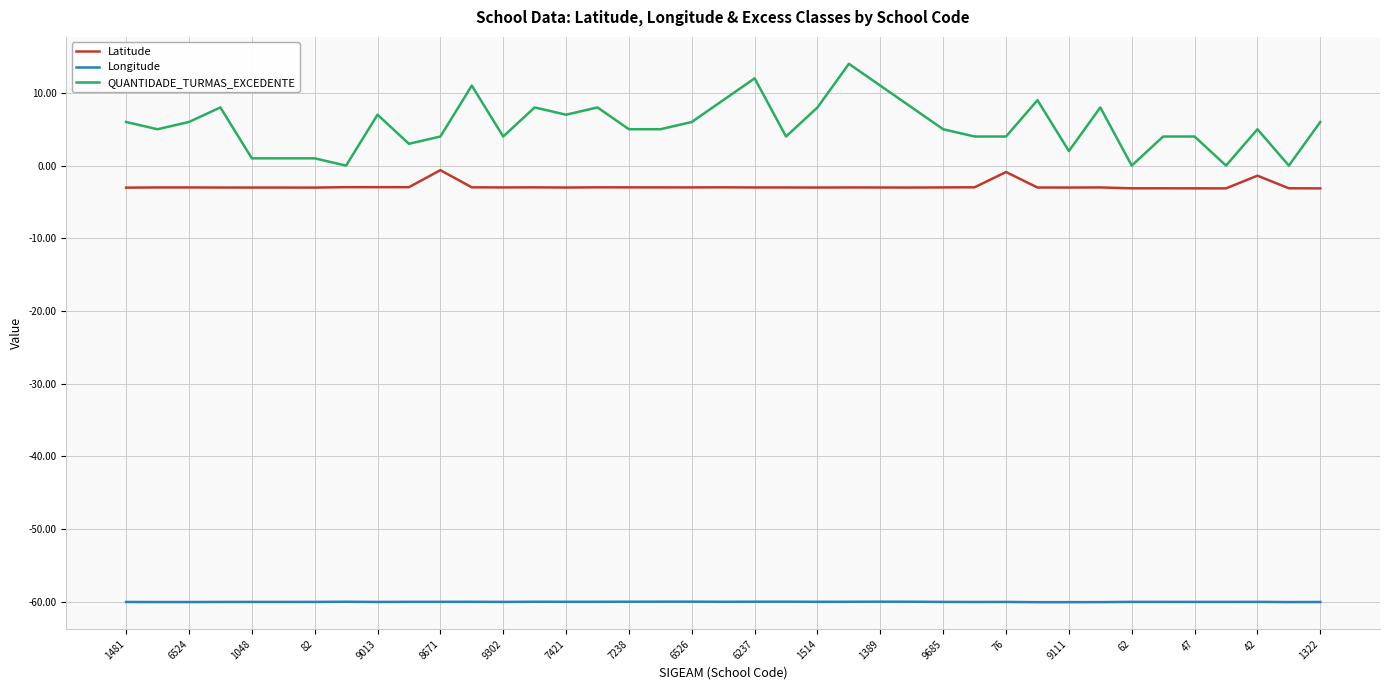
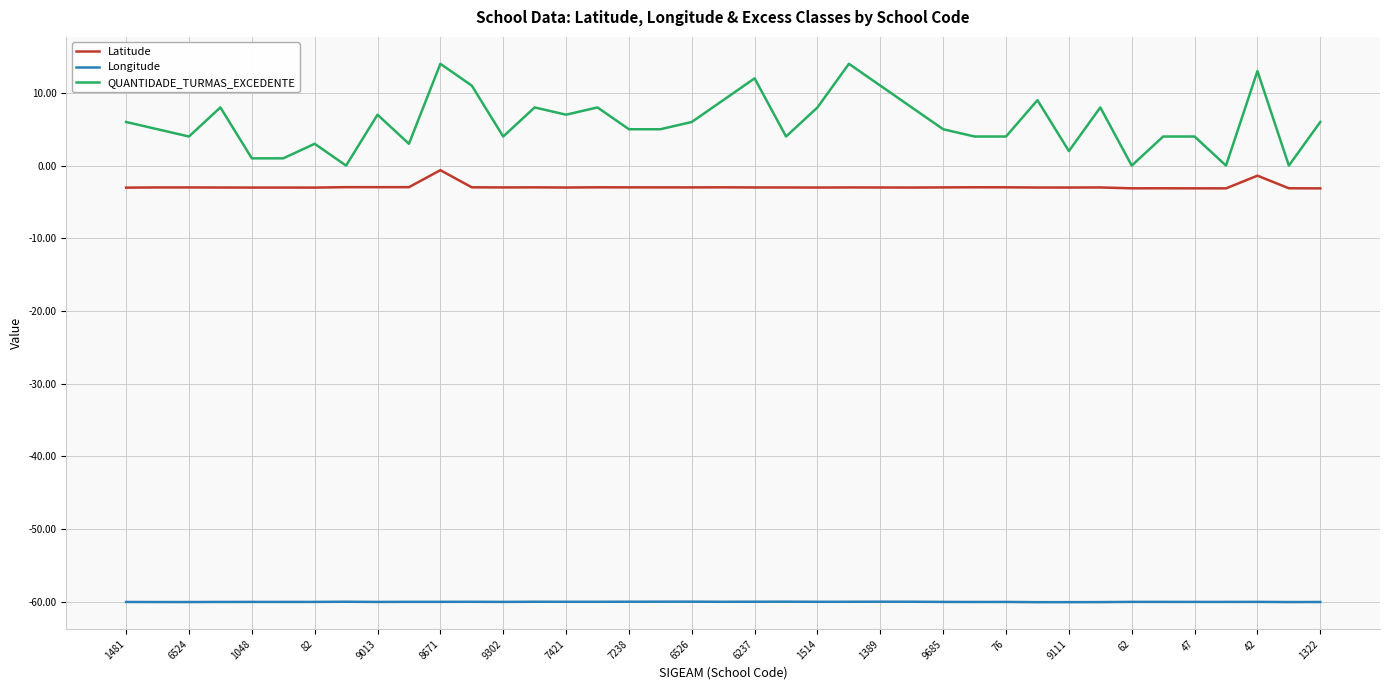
  {
    "Latitude": {
      "1481": -3,
      "6524": -3,
      "1048": -3,
      "82": -3,
      "9013": -3,
      "8671": -1,
      "9302": -3,
      "7421": -3,
      "7238": -3,
      "6526": -3,
      "6237": -3,
      "1514": -3,
      "1389": -3,
      "9685": -3,
-     "76": -1,
+     "76": -3,
      "9111": -3,
      "62": -3,
      "47": -3,
      "42": -1,
      "1322": -3
    },
    "Longitude": {
      "1481": -60,
      "6524": -60,
      "1048": -60,
      "82": -60,
      "9013": -60,
      "8671": -60,
      "9302": -60,
      "7421": -60,
      "7238": -60,
      "6526": -60,
      "6237": -60,
      "1514": -60,
      "1389": -60,
      "9685": -60,
      "76": -60,
      "9111": -60,
      "62": -60,
      "47": -60,
      "42": -60,
      "1322": -60
    },
    "QUANTIDADE_TURMAS_EXCEDENTE": {
      "1481": 6,
-     "6524": 6,
+     "6524": 4,
      "1048": 1,
-     "82": 1,
+     "82": 3,
      "9013": 7,
-     "8671": 4,
+     "8671": 14,
      "9302": 4,
      "7421": 7,
      "7238": 5,
      "6526": 6,
      "6237": 12,
      "1514": 8,
      "1389": 11,
      "9685": 5,
      "76": 4,
      "9111": 2,
      "62": 0,
      "47": 4,
-     "42": 5,
+     "42": 13,
      "1322": 6
    }
  }
